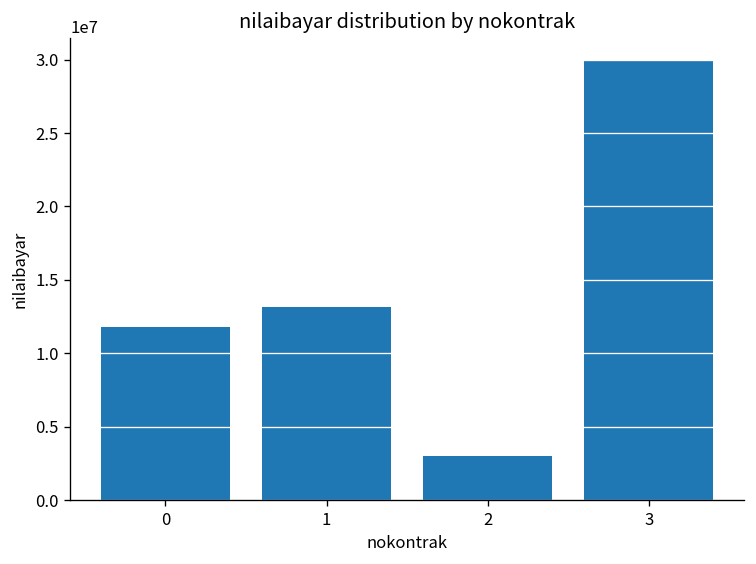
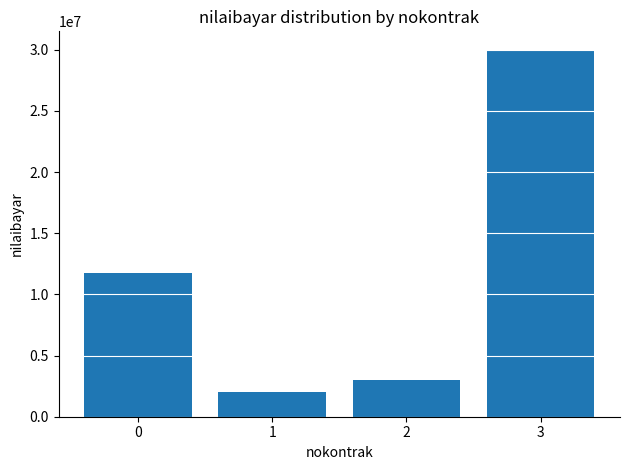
  {
    "0": 11800000,
-   "1": 13200000,
+   "1": 2000000,
    "2": 3000000,
    "3": 30000000
  }
